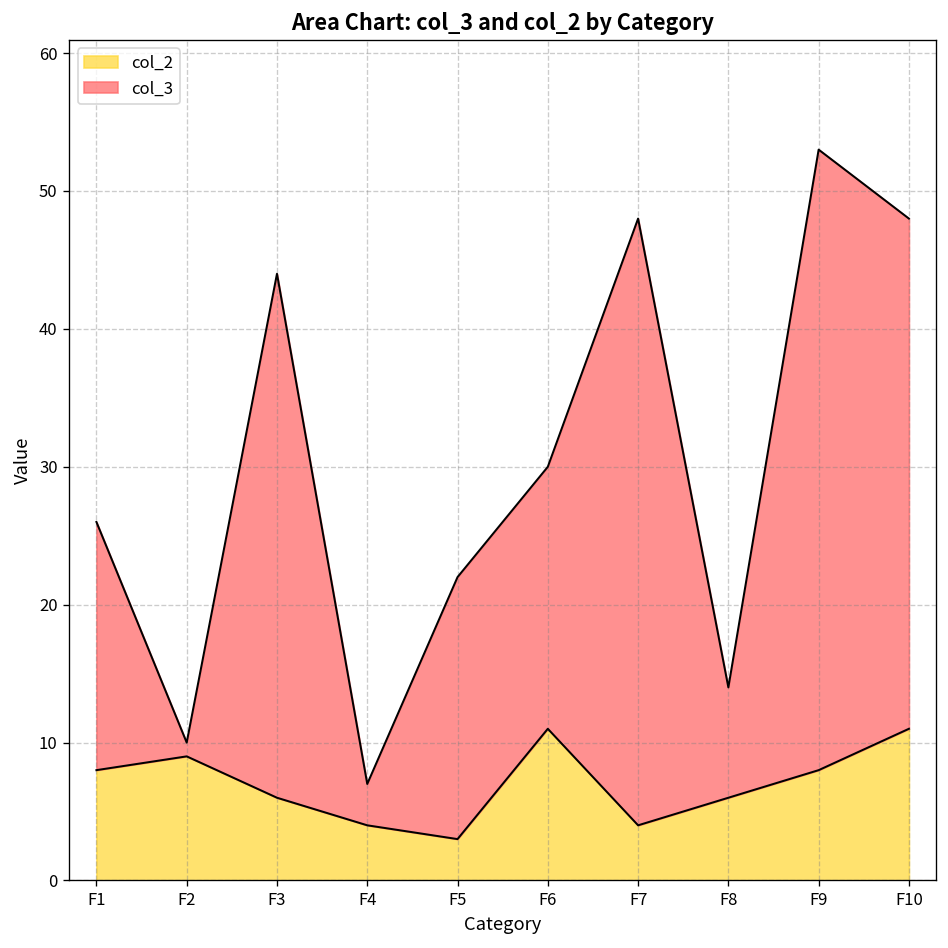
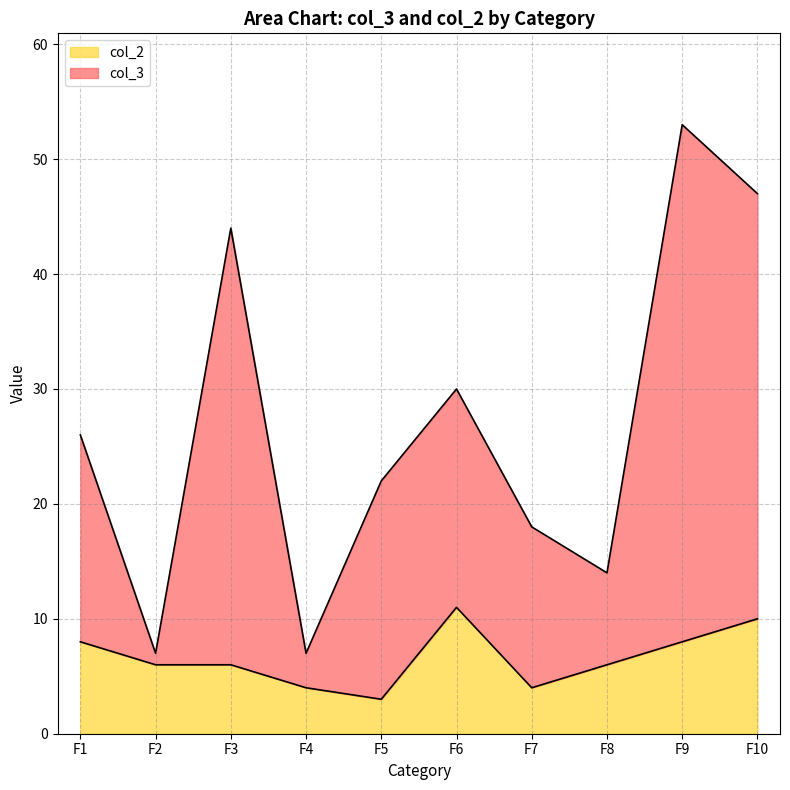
  {
    "col_2": {
      "F1": 8,
-     "F2": 9,
+     "F2": 6,
      "F3": 6,
      "F4": 4,
      "F5": 3,
      "F6": 11,
      "F7": 4,
      "F8": 6,
      "F9": 8,
-     "F10": 11
+     "F10": 10
    },
    "col_3": {
      "F1": 18,
      "F2": 1,
      "F3": 38,
      "F4": 3,
      "F5": 19,
      "F6": 19,
-     "F7": 44,
+     "F7": 14,
      "F8": 8,
      "F9": 45,
      "F10": 37
    }
  }
